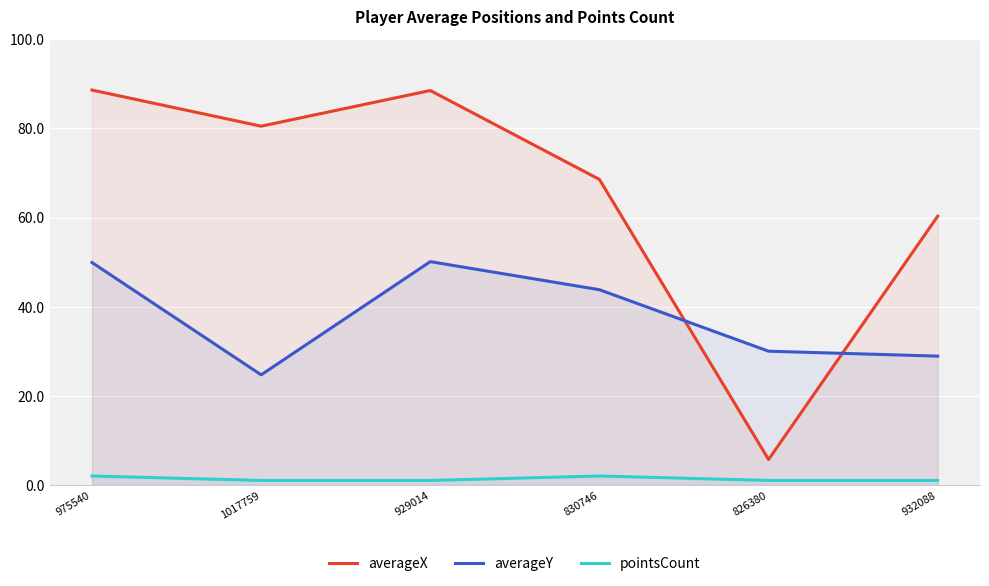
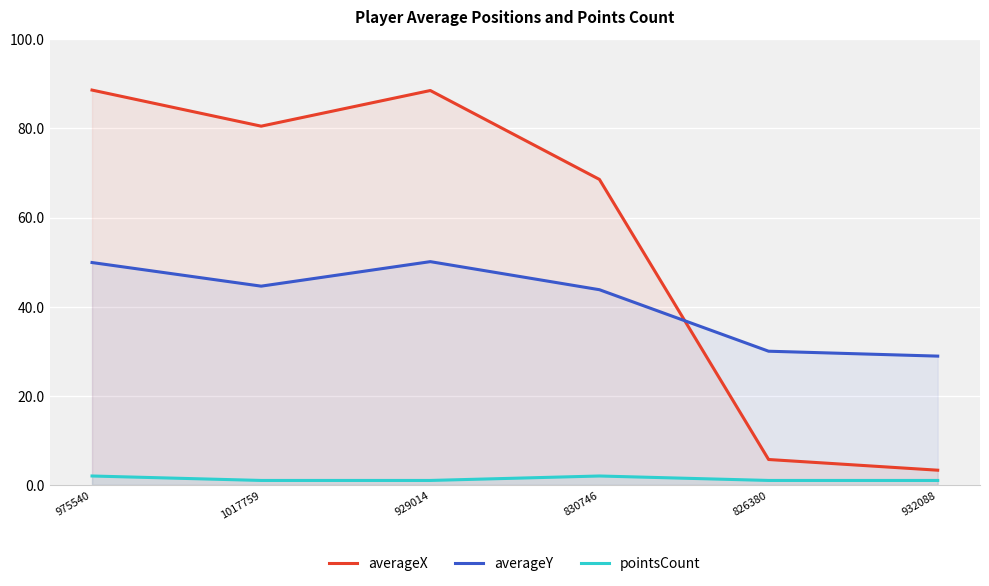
  {
    "averageX": {
      "975540": 89,
      "1017759": 81,
      "929014": 89,
      "830746": 69,
      "826380": 6,
-     "932088": 60
+     "932088": 3
    },
    "averageY": {
      "975540": 50,
-     "1017759": 25,
+     "1017759": 45,
      "929014": 50,
      "830746": 44,
      "826380": 30,
      "932088": 29
    },
    "pointsCount": {
      "975540": 2,
      "1017759": 1,
      "929014": 1,
      "830746": 2,
      "826380": 1,
      "932088": 1
    }
  }
